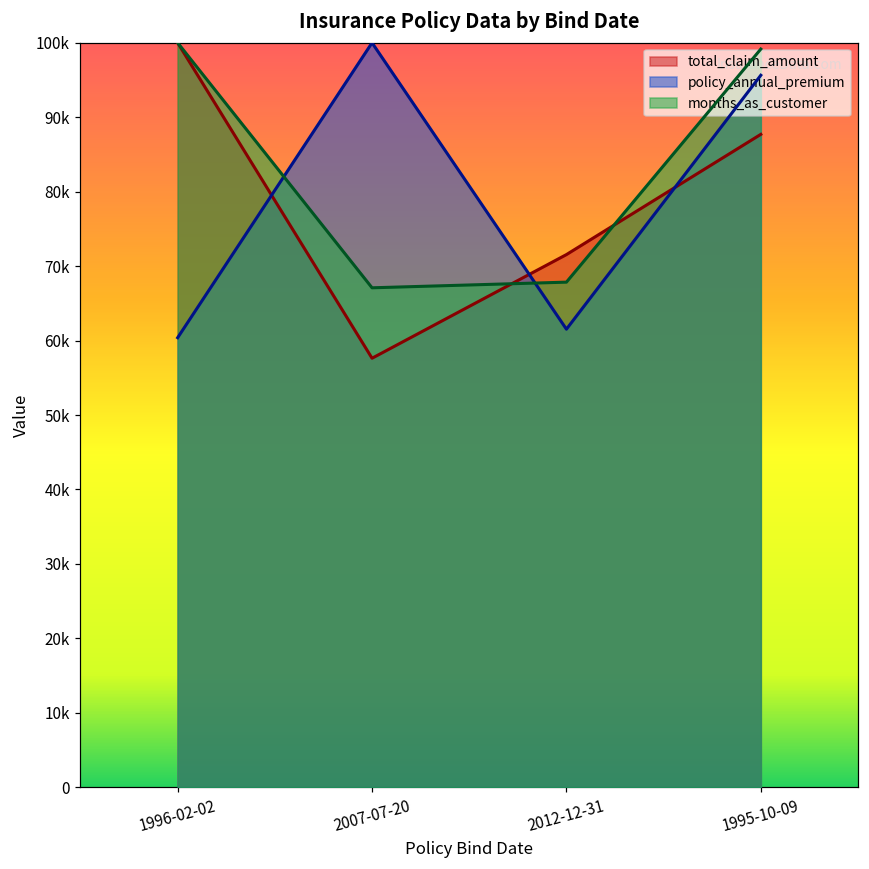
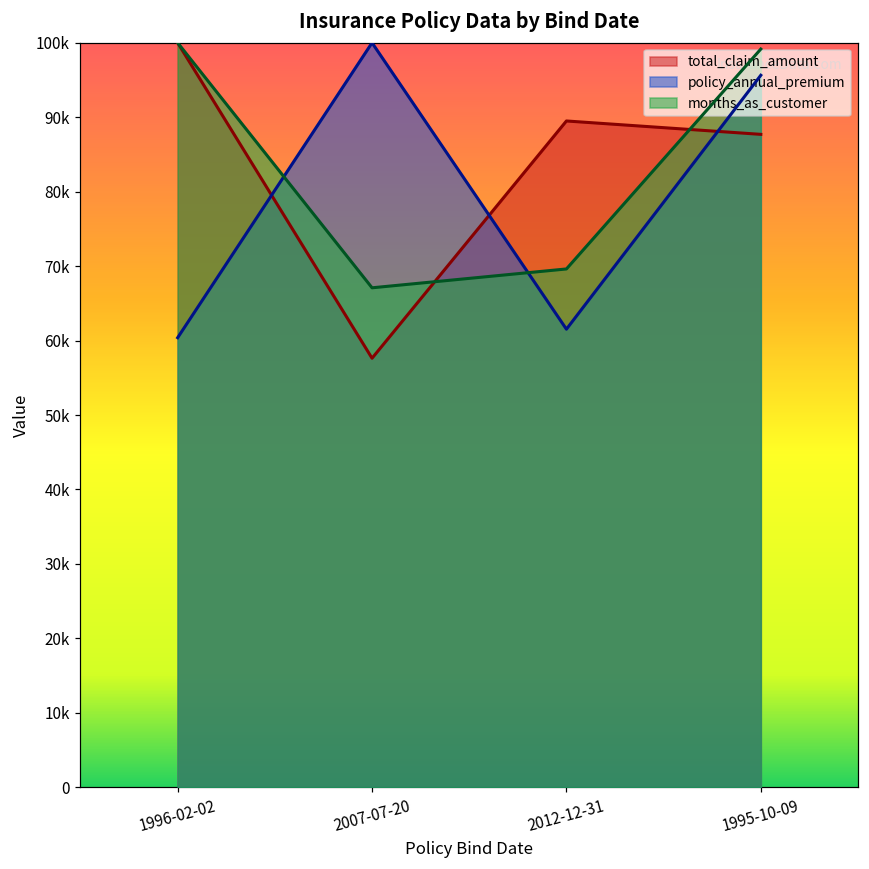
  {
    "total_claim_amount": {
      "2007-07-20": 58000,
-     "2012-12-31": 72000,
+     "2012-12-31": 89000,
      "1995-10-09": 88000
    },
    "policy_annual_premium": {
      "1996-02-02": 60000,
      "2007-07-20": 100000,
      "2012-12-31": 62000
    },
    "months_as_customer": {
      "2007-07-20": 67000,
-     "2012-12-31": 68000,
+     "2012-12-31": 70000,
      "1995-10-09": 99000
    }
  }
